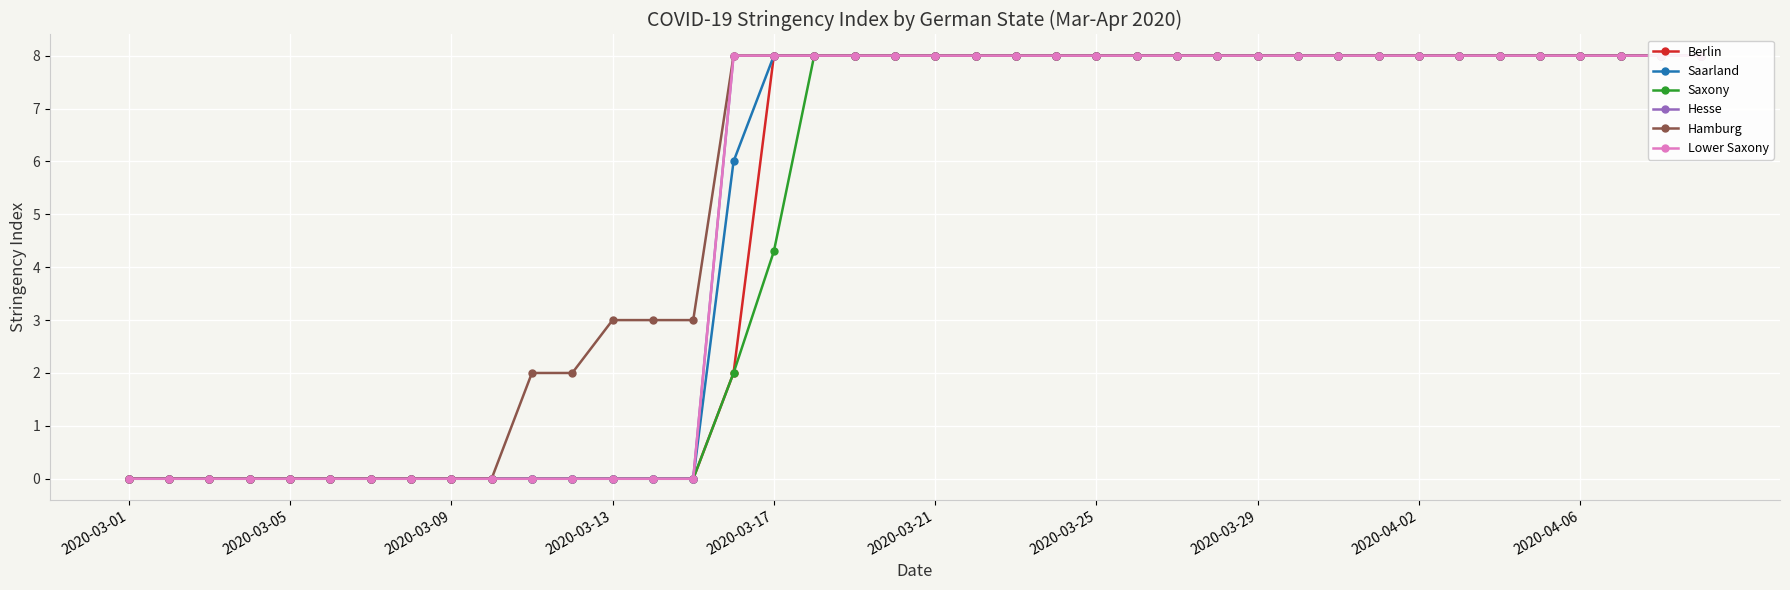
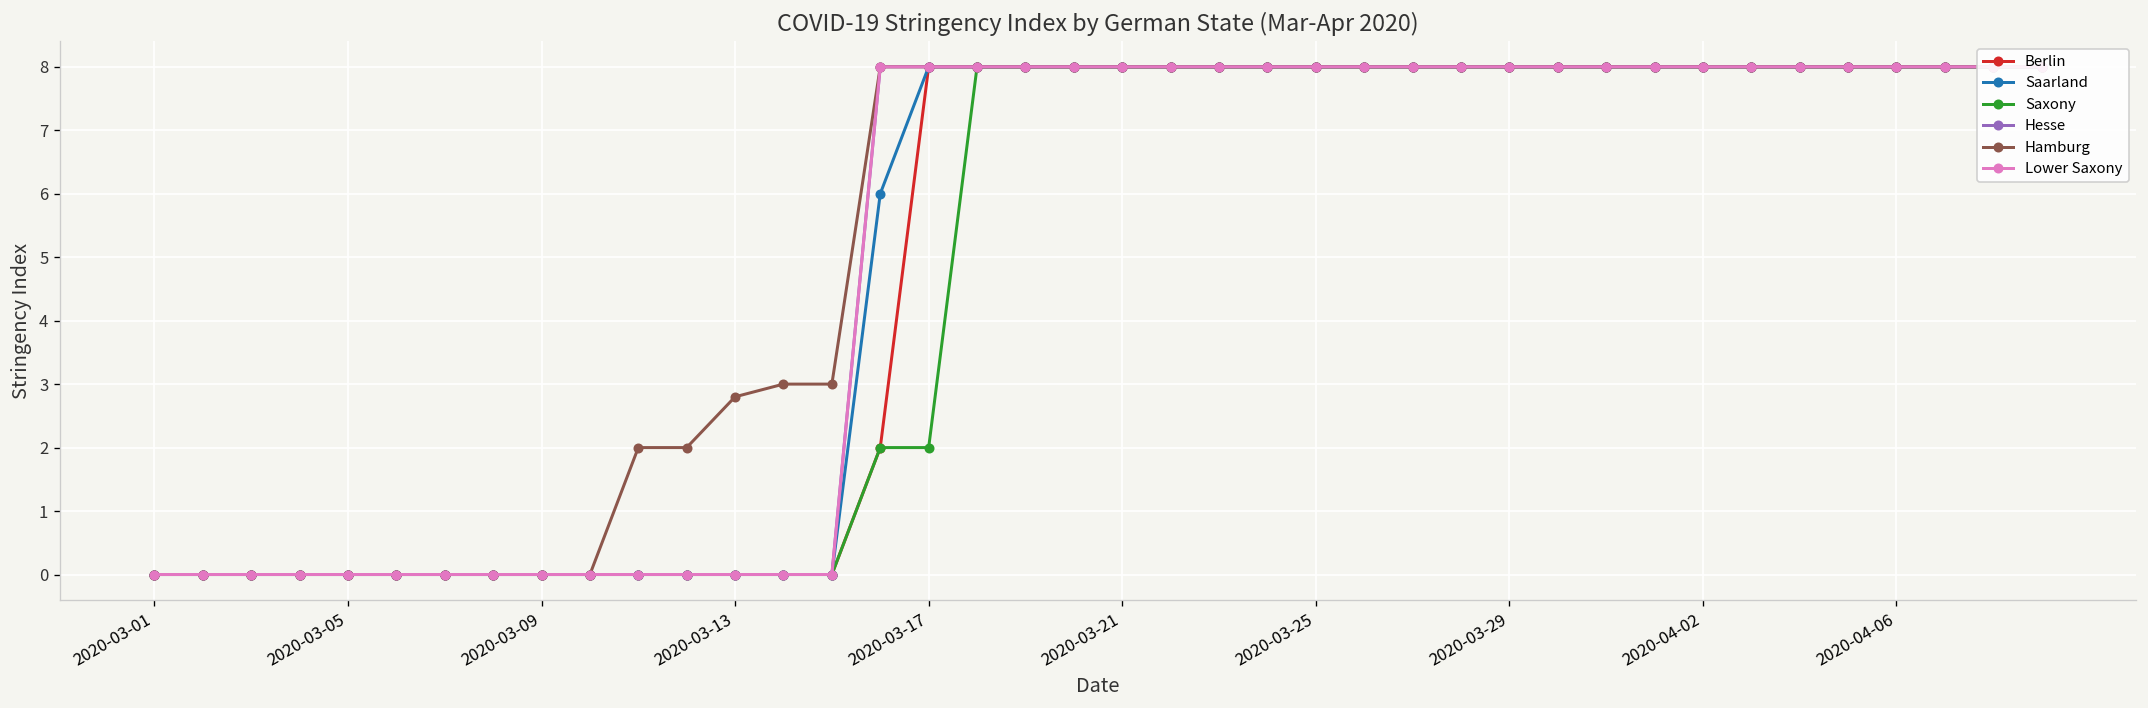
  {
    "Saxony": {
-     "2020-03-17": 4.3
+     "2020-03-17": 2.0
    },
    "Hamburg": {
-     "2020-03-13": 3.0
+     "2020-03-13": 2.8
    }
  }
